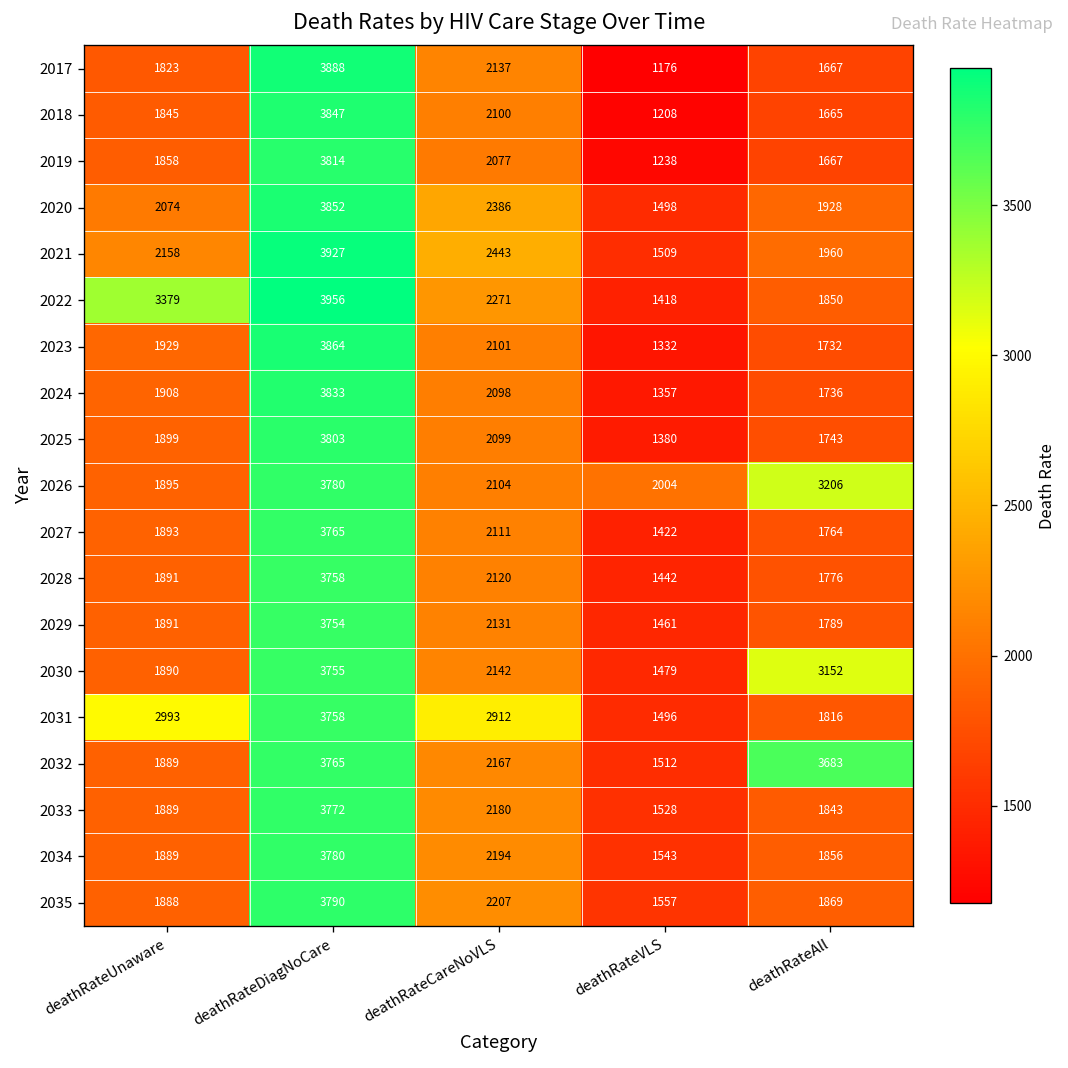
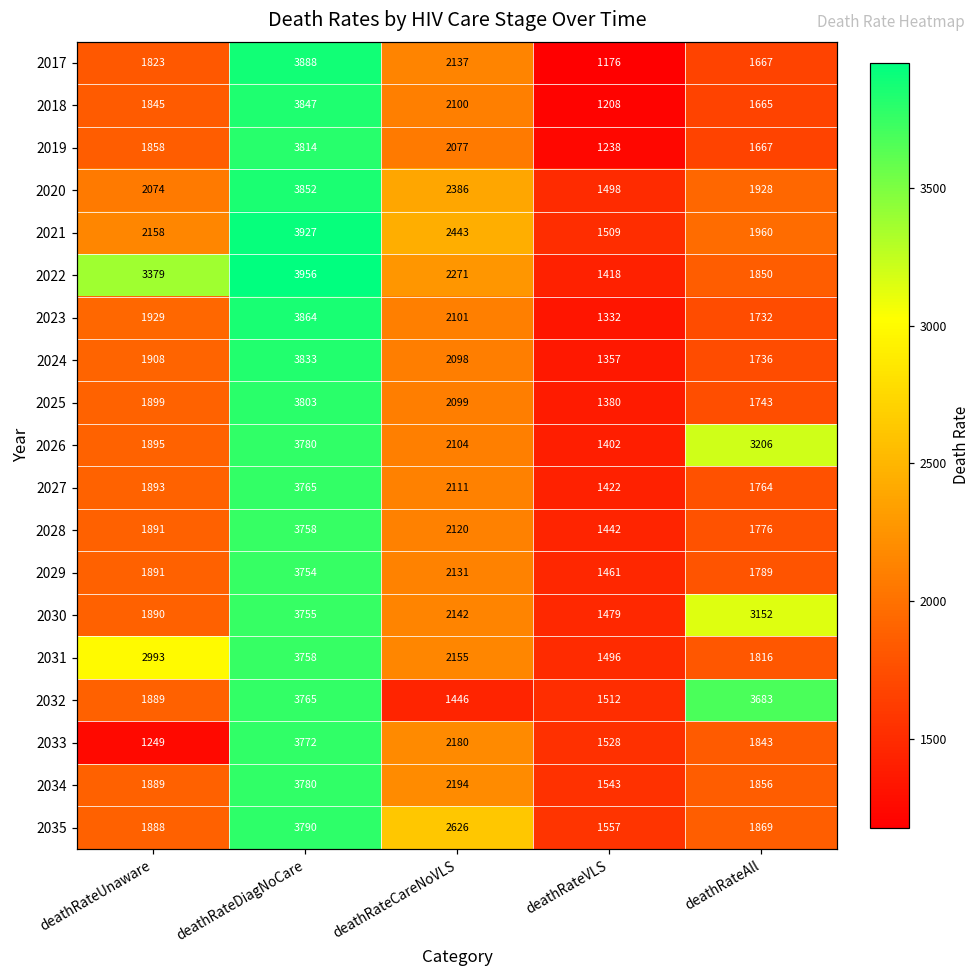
  {
    "2017": {
      "deathRateUnaware": 1823,
      "deathRateDiagNoCare": 3888,
      "deathRateCareNoVLS": 2137,
      "deathRateVLS": 1176,
      "deathRateAll": 1667
    },
    "2018": {
      "deathRateUnaware": 1845,
      "deathRateDiagNoCare": 3847,
      "deathRateCareNoVLS": 2100,
      "deathRateVLS": 1208,
      "deathRateAll": 1665
    },
    "2019": {
      "deathRateUnaware": 1858,
      "deathRateDiagNoCare": 3814,
      "deathRateCareNoVLS": 2077,
      "deathRateVLS": 1238,
      "deathRateAll": 1667
    },
    "2020": {
      "deathRateUnaware": 2074,
      "deathRateDiagNoCare": 3852,
      "deathRateCareNoVLS": 2386,
      "deathRateVLS": 1498,
      "deathRateAll": 1928
    },
    "2021": {
      "deathRateUnaware": 2158,
      "deathRateDiagNoCare": 3927,
      "deathRateCareNoVLS": 2443,
      "deathRateVLS": 1509,
      "deathRateAll": 1960
    },
    "2022": {
      "deathRateUnaware": 3379,
      "deathRateDiagNoCare": 3956,
      "deathRateCareNoVLS": 2271,
      "deathRateVLS": 1418,
      "deathRateAll": 1850
    },
    "2023": {
      "deathRateUnaware": 1929,
      "deathRateDiagNoCare": 3864,
      "deathRateCareNoVLS": 2101,
      "deathRateVLS": 1332,
      "deathRateAll": 1732
    },
    "2024": {
      "deathRateUnaware": 1908,
      "deathRateDiagNoCare": 3833,
      "deathRateCareNoVLS": 2098,
      "deathRateVLS": 1357,
      "deathRateAll": 1736
    },
    "2025": {
      "deathRateUnaware": 1899,
      "deathRateDiagNoCare": 3803,
      "deathRateCareNoVLS": 2099,
      "deathRateVLS": 1380,
      "deathRateAll": 1743
    },
    "2026": {
      "deathRateUnaware": 1895,
      "deathRateDiagNoCare": 3780,
      "deathRateCareNoVLS": 2104,
-     "deathRateVLS": 2004,
+     "deathRateVLS": 1402,
      "deathRateAll": 3206
    },
    "2027": {
      "deathRateUnaware": 1893,
      "deathRateDiagNoCare": 3765,
      "deathRateCareNoVLS": 2111,
      "deathRateVLS": 1422,
      "deathRateAll": 1764
    },
    "2028": {
      "deathRateUnaware": 1891,
      "deathRateDiagNoCare": 3758,
      "deathRateCareNoVLS": 2120,
      "deathRateVLS": 1442,
      "deathRateAll": 1776
    },
    "2029": {
      "deathRateUnaware": 1891,
      "deathRateDiagNoCare": 3754,
      "deathRateCareNoVLS": 2131,
      "deathRateVLS": 1461,
      "deathRateAll": 1789
    },
    "2030": {
      "deathRateUnaware": 1890,
      "deathRateDiagNoCare": 3755,
      "deathRateCareNoVLS": 2142,
      "deathRateVLS": 1479,
      "deathRateAll": 3152
    },
    "2031": {
      "deathRateUnaware": 2993,
      "deathRateDiagNoCare": 3758,
-     "deathRateCareNoVLS": 2912,
+     "deathRateCareNoVLS": 2155,
      "deathRateVLS": 1496,
      "deathRateAll": 1816
    },
    "2032": {
      "deathRateUnaware": 1889,
      "deathRateDiagNoCare": 3765,
-     "deathRateCareNoVLS": 2167,
+     "deathRateCareNoVLS": 1446,
      "deathRateVLS": 1512,
      "deathRateAll": 3683
    },
    "2033": {
-     "deathRateUnaware": 1889,
+     "deathRateUnaware": 1249,
      "deathRateDiagNoCare": 3772,
      "deathRateCareNoVLS": 2180,
      "deathRateVLS": 1528,
      "deathRateAll": 1843
    },
    "2034": {
      "deathRateUnaware": 1889,
      "deathRateDiagNoCare": 3780,
      "deathRateCareNoVLS": 2194,
      "deathRateVLS": 1543,
      "deathRateAll": 1856
    },
    "2035": {
      "deathRateUnaware": 1888,
      "deathRateDiagNoCare": 3790,
-     "deathRateCareNoVLS": 2207,
+     "deathRateCareNoVLS": 2626,
      "deathRateVLS": 1557,
      "deathRateAll": 1869
    }
  }
